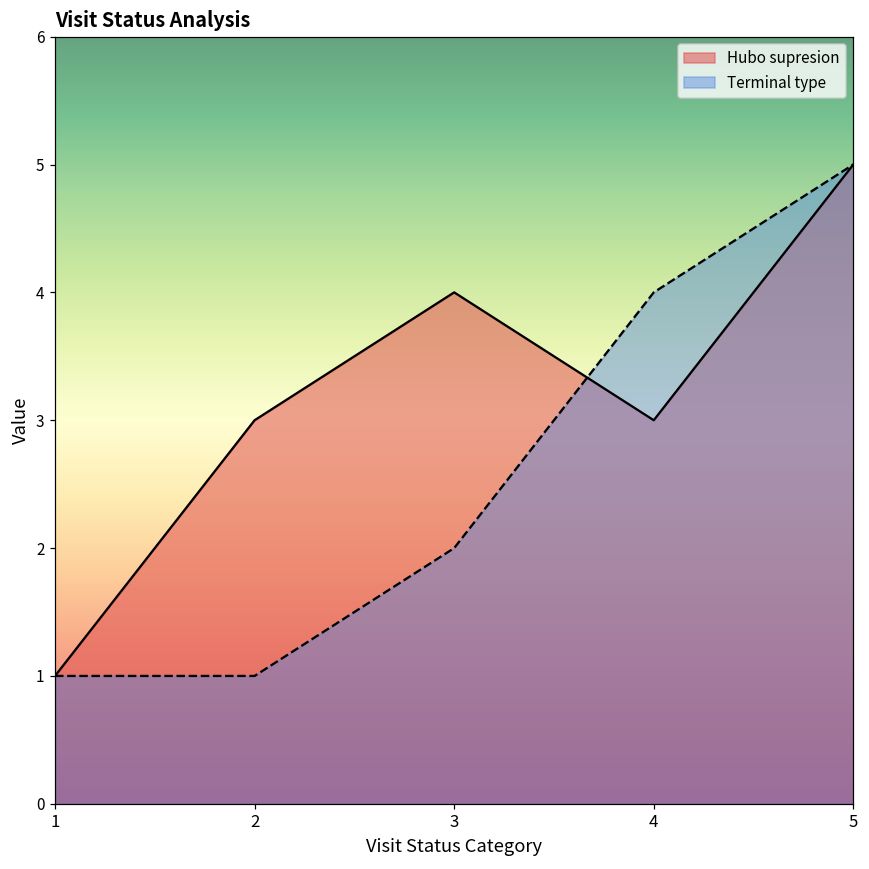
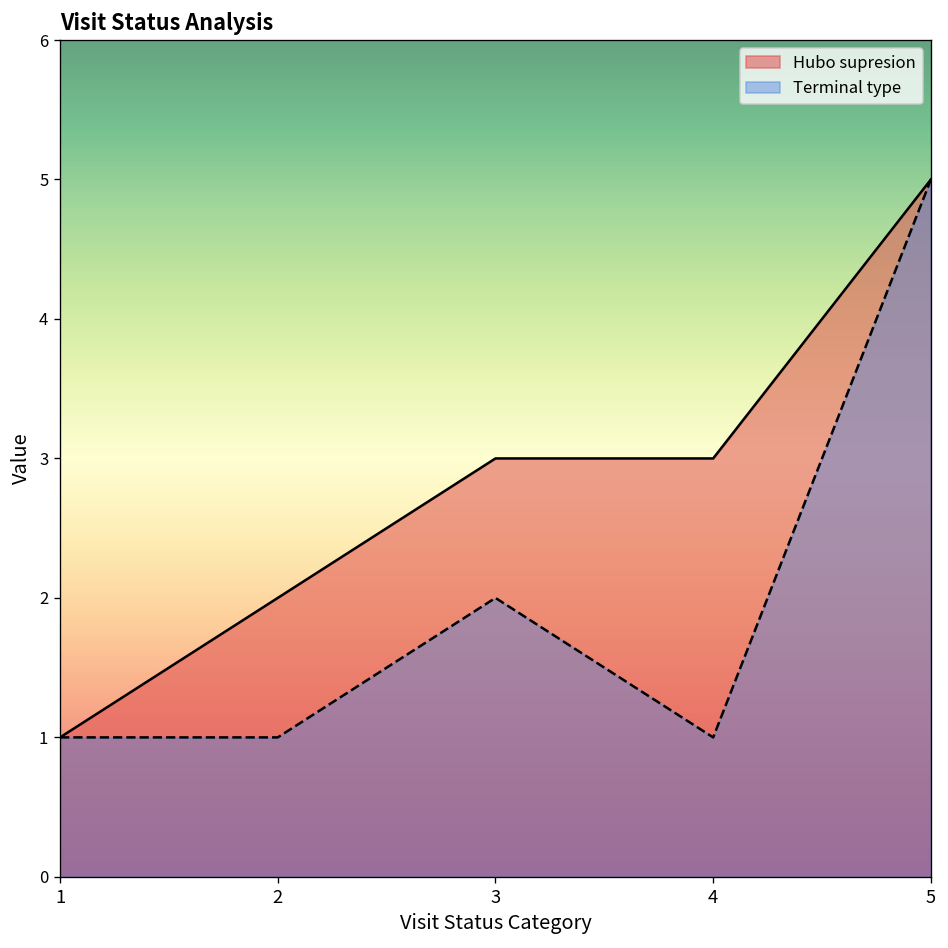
  {
    "Hubo supresion": {
-     "2": 3,
-     "3": 4,
+     "2": 2,
+     "3": 3,
      "4": 3
    },
    "Terminal type": {
      "2": 1,
      "3": 2,
-     "4": 4
+     "4": 1
    }
  }
